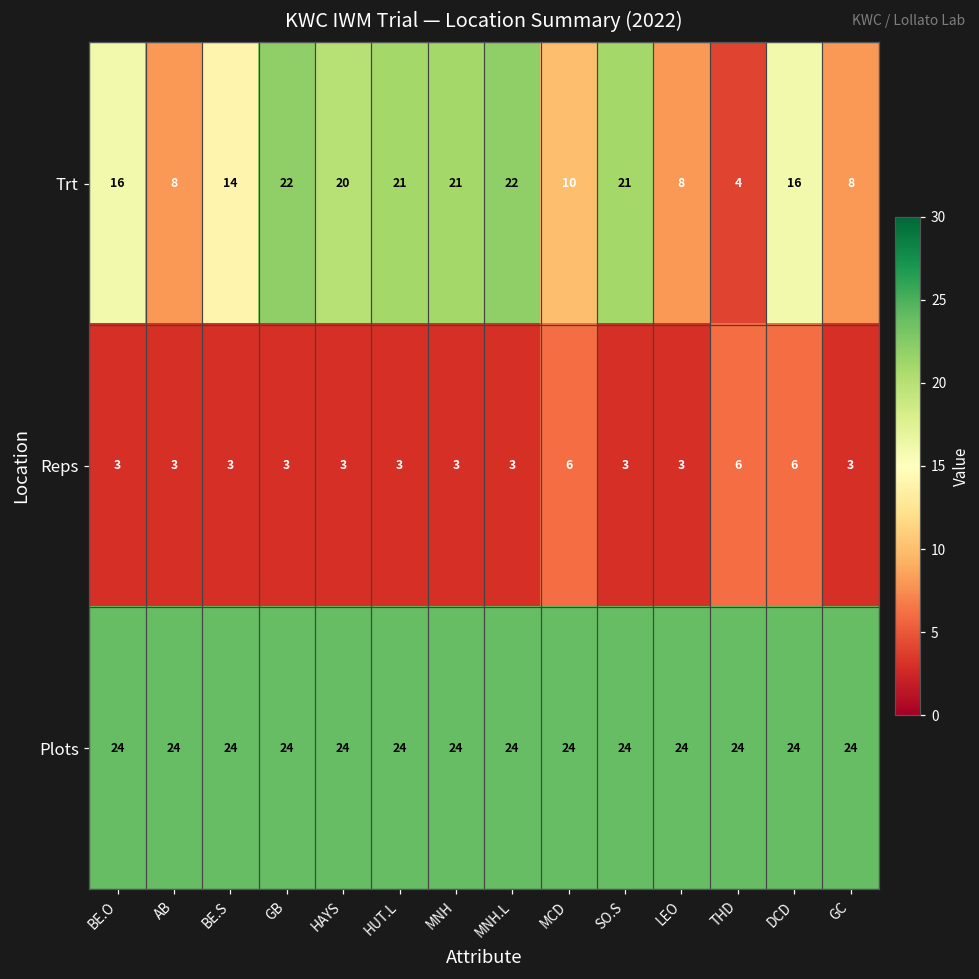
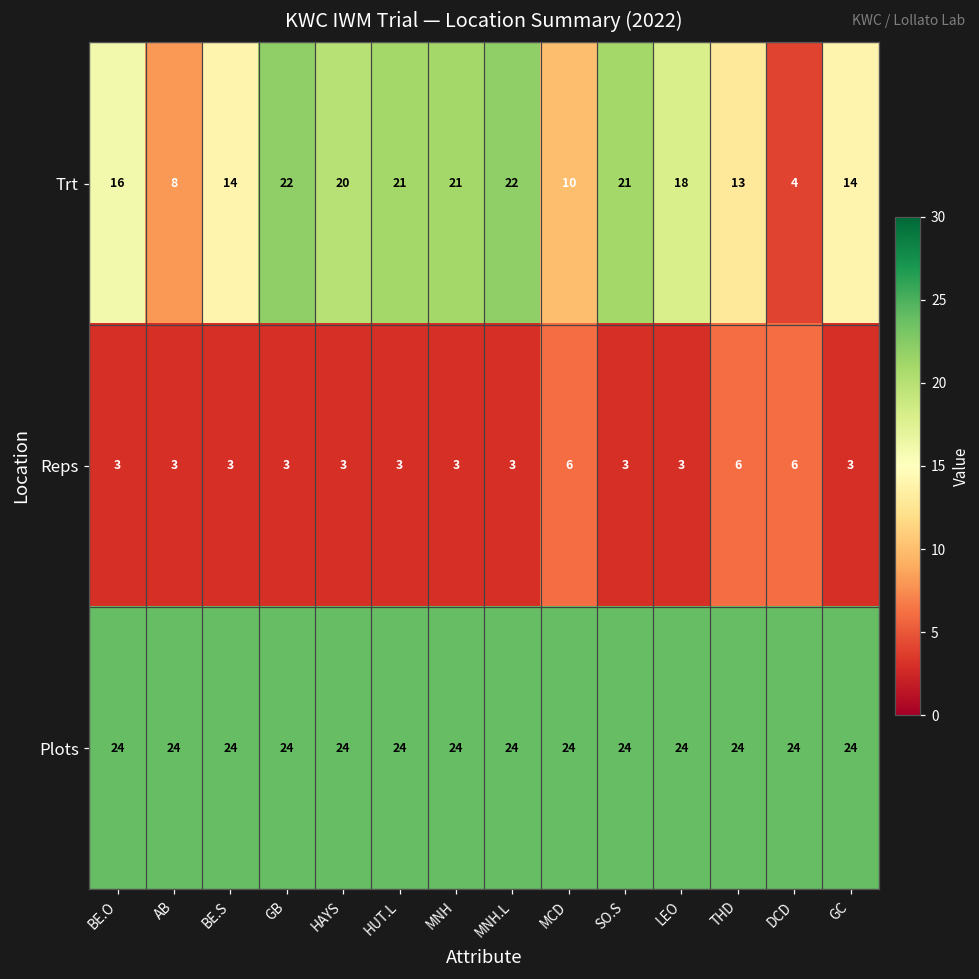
  {
    "Trt": {
      "BE.O": 16,
      "AB": 8,
      "BE.S": 14,
      "GB": 22,
      "HAYS": 20,
      "HUT.L": 21,
      "MNH": 21,
      "MNH.L": 22,
      "MCD": 10,
      "SO.S": 21,
-     "LEO": 8,
-     "THD": 4,
-     "DCD": 16,
-     "GC": 8
+     "LEO": 18,
+     "THD": 13,
+     "DCD": 4,
+     "GC": 14
    },
    "Reps": {
      "BE.O": 3,
      "AB": 3,
      "BE.S": 3,
      "GB": 3,
      "HAYS": 3,
      "HUT.L": 3,
      "MNH": 3,
      "MNH.L": 3,
      "MCD": 6,
      "SO.S": 3,
      "LEO": 3,
      "THD": 6,
      "DCD": 6,
      "GC": 3
    },
    "Plots": {
      "BE.O": 24,
      "AB": 24,
      "BE.S": 24,
      "GB": 24,
      "HAYS": 24,
      "HUT.L": 24,
      "MNH": 24,
      "MNH.L": 24,
      "MCD": 24,
      "SO.S": 24,
      "LEO": 24,
      "THD": 24,
      "DCD": 24,
      "GC": 24
    }
  }
